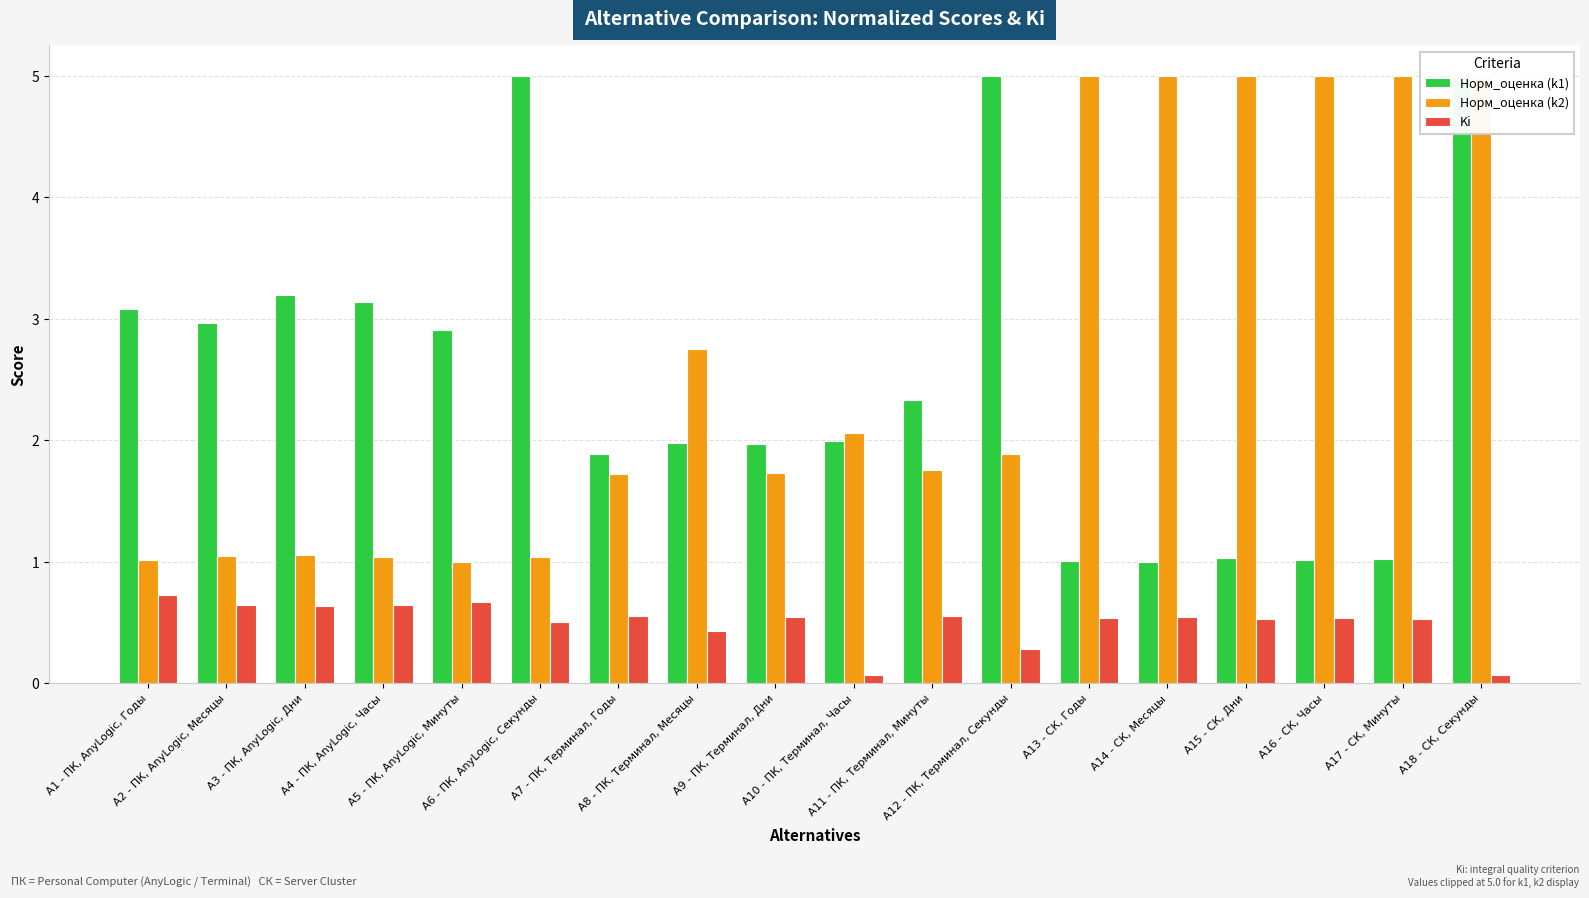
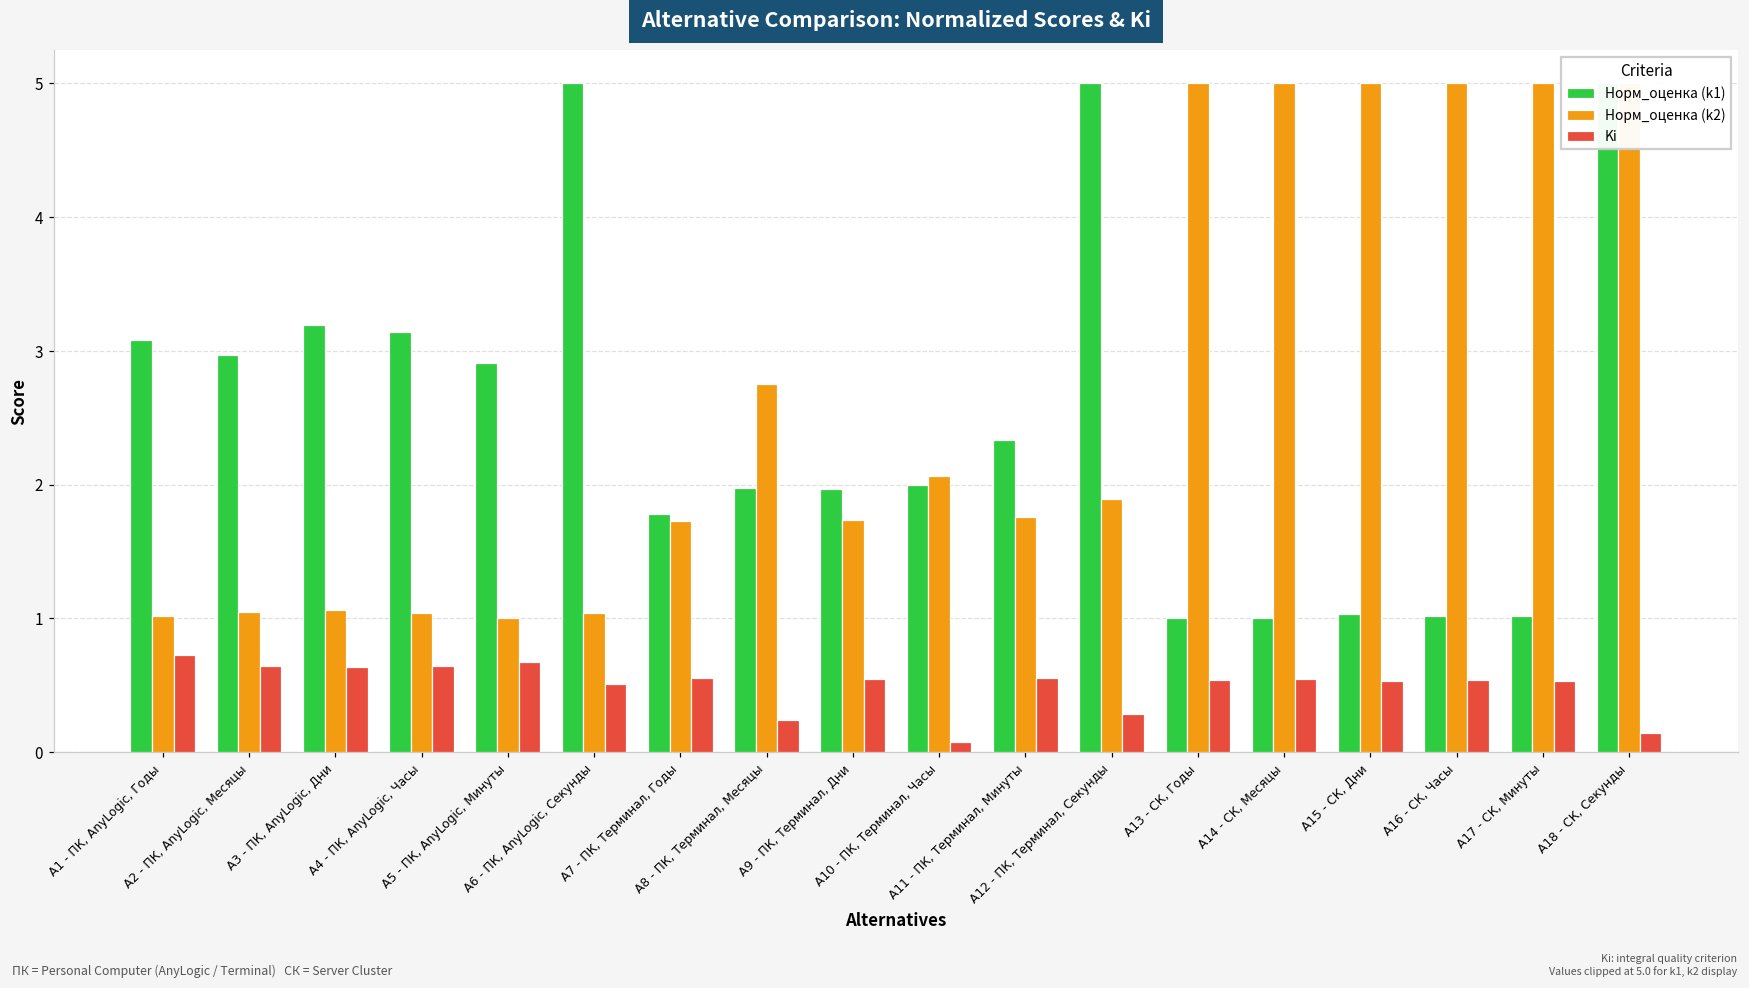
  {
    "Норм_оценка (k1)": {
      "А1 - ПК, AnyLogic, Годы": 3.08,
      "А2 - ПК, AnyLogic, Месяцы": 2.97,
      "А3 - ПК, AnyLogic, Дни": 3.20,
      "А4 - ПК, AnyLogic, Часы": 3.14,
      "А5 - ПК, AnyLogic, Минуты": 2.91,
      "А6 - ПК, AnyLogic, Секунды": 5.00,
-     "А7 - ПК, Терминал, Годы": 1.88,
+     "А7 - ПК, Терминал, Годы": 1.78,
      "А8 - ПК, Терминал, Месяцы": 1.98,
      "А9 - ПК, Терминал, Дни": 1.97,
      "А10 - ПК, Терминал, Часы": 2.00,
      "А11 - ПК, Терминал, Минуты": 2.33,
      "А12 - ПК, Терминал, Секунды": 5.00,
      "А13 - СК, Годы": 1.00,
      "А14 - СК, Месяцы": 1.00,
      "А15 - СК, Дни": 1.03,
      "А16 - СК, Часы": 1.02,
      "А17 - СК, Минуты": 1.02
    },
    "Норм_оценка (k2)": {
      "А1 - ПК, AnyLogic, Годы": 1.01,
      "А2 - ПК, AnyLogic, Месяцы": 1.05,
      "А3 - ПК, AnyLogic, Дни": 1.06,
      "А4 - ПК, AnyLogic, Часы": 1.04,
      "А5 - ПК, AnyLogic, Минуты": 1.00,
      "А6 - ПК, AnyLogic, Секунды": 1.04,
      "А7 - ПК, Терминал, Годы": 1.73,
      "А8 - ПК, Терминал, Месяцы": 2.75,
      "А9 - ПК, Терминал, Дни": 1.73,
      "А10 - ПК, Терминал, Часы": 2.06,
      "А11 - ПК, Терминал, Минуты": 1.75,
      "А12 - ПК, Терминал, Секунды": 1.89,
      "А13 - СК, Годы": 5.00,
      "А14 - СК, Месяцы": 5.00,
      "А15 - СК, Дни": 5.00,
      "А16 - СК, Часы": 5.00,
      "А17 - СК, Минуты": 5.00
    },
    "Ki": {
      "А1 - ПК, AnyLogic, Годы": 0.72,
      "А2 - ПК, AnyLogic, Месяцы": 0.65,
      "А3 - ПК, AnyLogic, Дни": 0.64,
      "А4 - ПК, AnyLogic, Часы": 0.64,
      "А5 - ПК, AnyLogic, Минуты": 0.67,
      "А6 - ПК, AnyLogic, Секунды": 0.50,
      "А7 - ПК, Терминал, Годы": 0.56,
-     "А8 - ПК, Терминал, Месяцы": 0.43,
+     "А8 - ПК, Терминал, Месяцы": 0.24,
      "А9 - ПК, Терминал, Дни": 0.54,
      "А10 - ПК, Терминал, Часы": 0.07,
      "А11 - ПК, Терминал, Минуты": 0.55,
      "А12 - ПК, Терминал, Секунды": 0.28,
      "А13 - СК, Годы": 0.54,
      "А14 - СК, Месяцы": 0.54,
      "А15 - СК, Дни": 0.53,
      "А16 - СК, Часы": 0.53,
      "А17 - СК, Минуты": 0.53,
-     "А18 - СК, Секунды": 0.07
+     "А18 - СК, Секунды": 0.14
    }
  }
